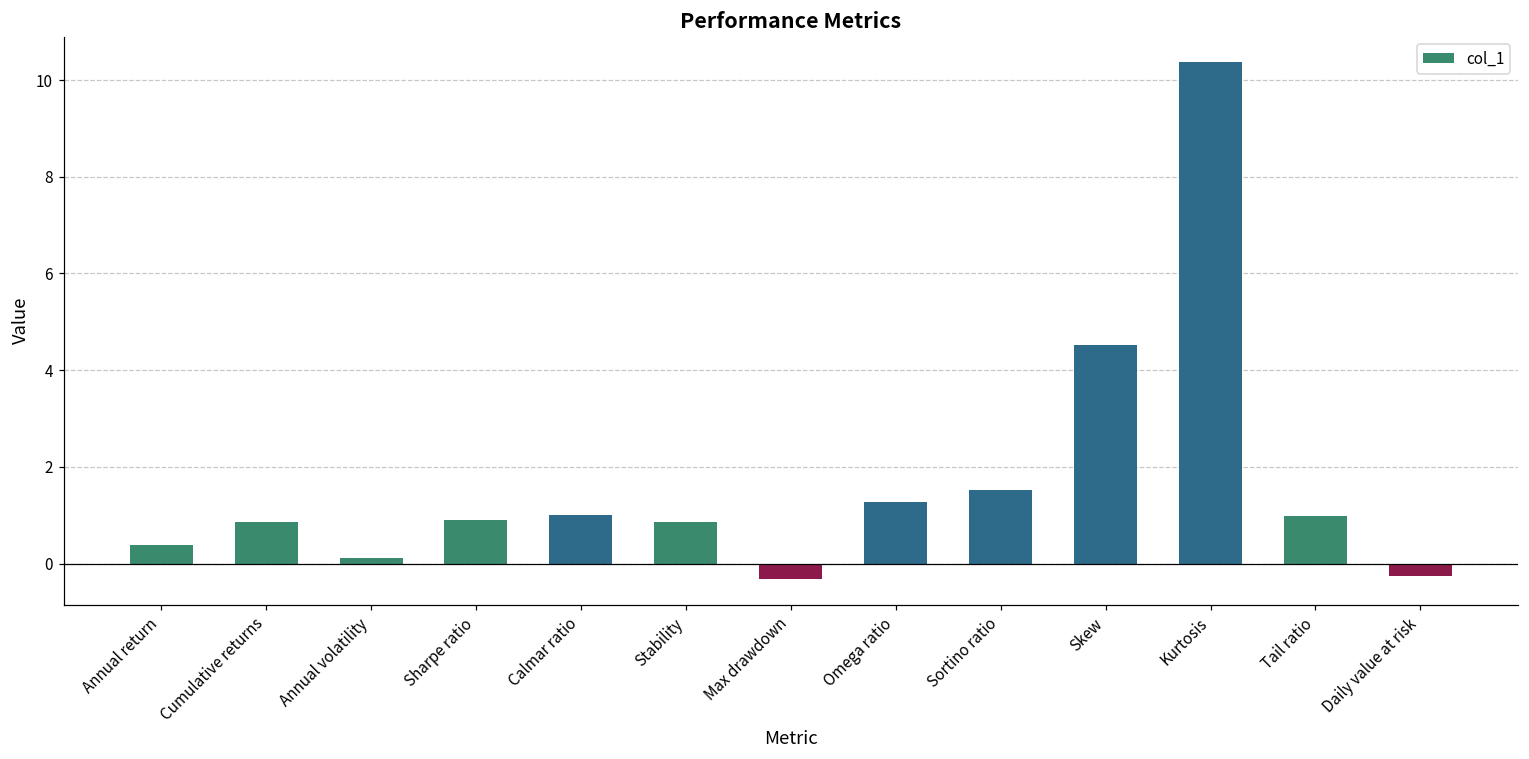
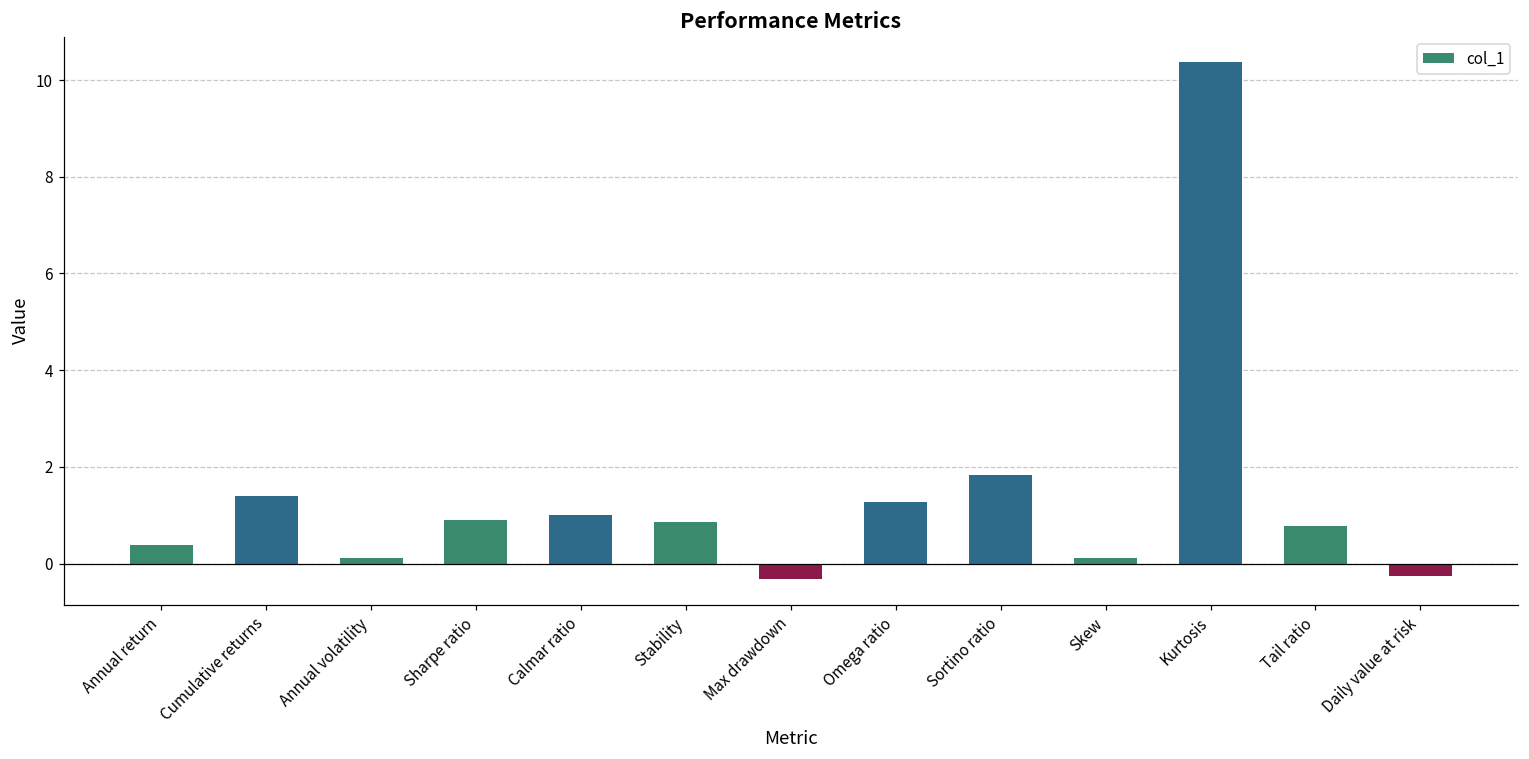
  {
    "Annual return": 0.4,
-   "Cumulative returns": 0.9,
+   "Cumulative returns": 1.4,
    "Annual volatility": 0.1,
    "Sharpe ratio": 0.9,
    "Calmar ratio": 1.0,
    "Stability": 0.9,
    "Max drawdown": -0.3,
    "Omega ratio": 1.3,
-   "Sortino ratio": 1.5,
-   "Skew": 4.5,
+   "Sortino ratio": 1.8,
+   "Skew": 0.1,
    "Kurtosis": 10.4,
-   "Tail ratio": 1.0,
+   "Tail ratio": 0.8,
    "Daily value at risk": -0.3
  }
